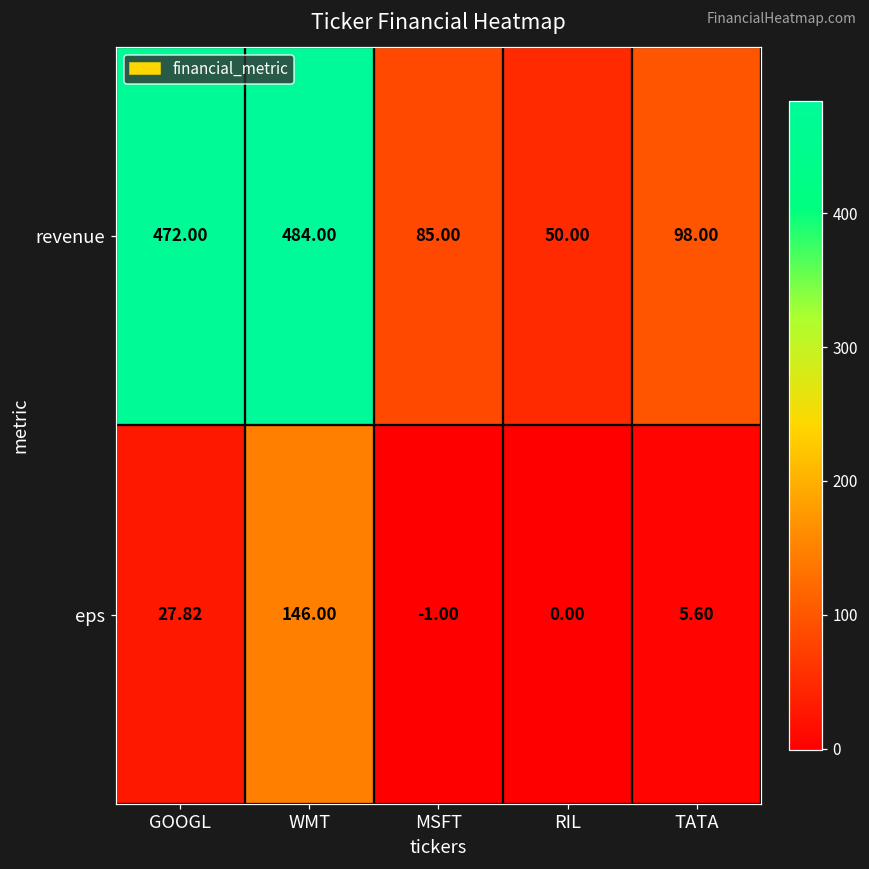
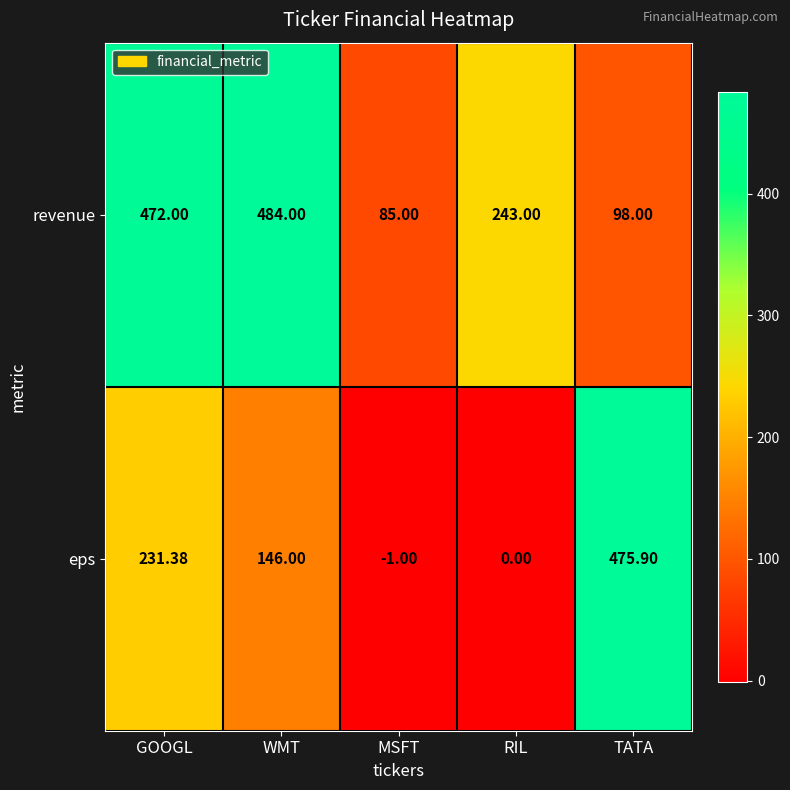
  {
    "revenue": {
      "GOOGL": 472.00,
      "WMT": 484.00,
      "MSFT": 85.00,
-     "RIL": 50.00,
+     "RIL": 243.00,
      "TATA": 98.00
    },
    "eps": {
-     "GOOGL": 27.82,
+     "GOOGL": 231.38,
      "WMT": 146.00,
      "MSFT": -1.00,
      "RIL": 0.00,
-     "TATA": 5.60
+     "TATA": 475.90
    }
  }
